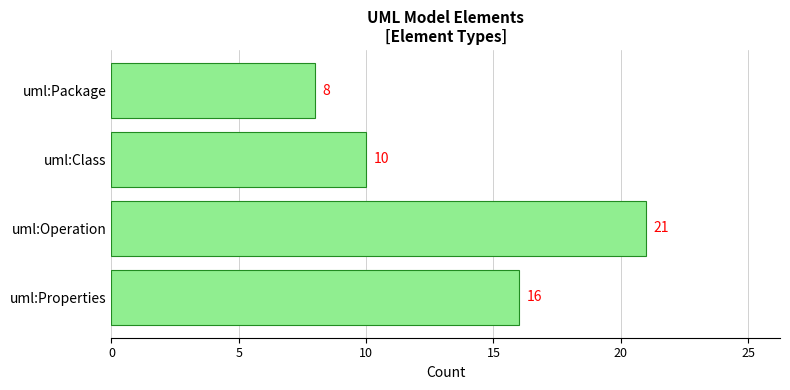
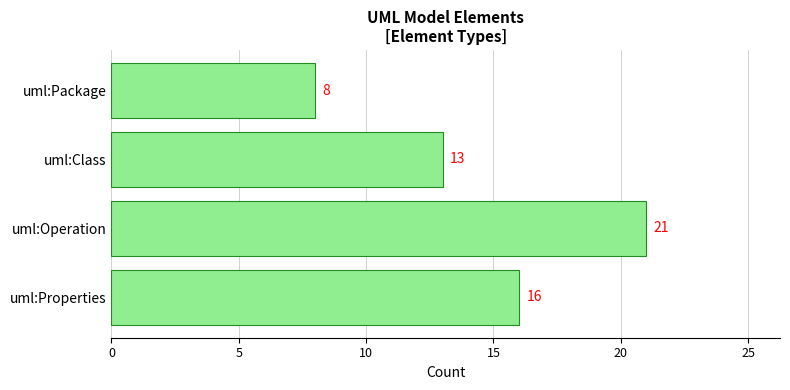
  {
    "uml:Package": 8,
-   "uml:Class": 10,
+   "uml:Class": 13,
    "uml:Operation": 21,
    "uml:Properties": 16
  }
